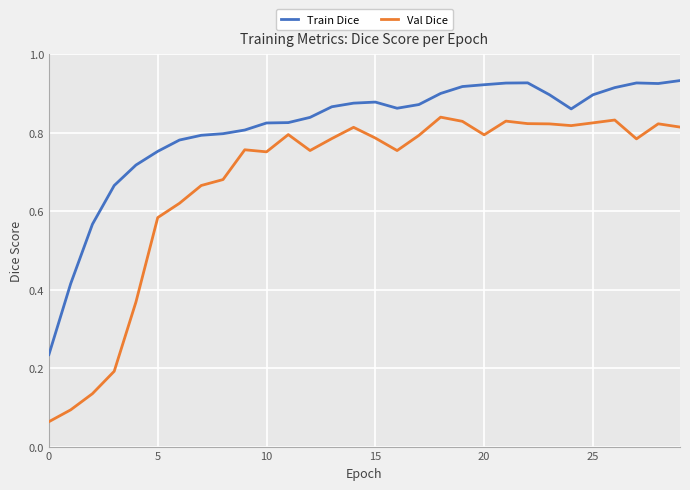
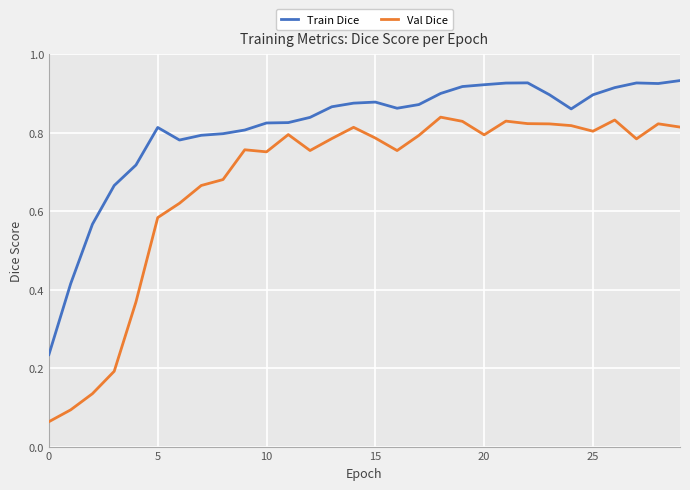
  {
    "Train Dice": {
      "0": 0.23,
-     "5": 0.75,
+     "5": 0.81,
      "10": 0.83,
      "15": 0.88,
      "20": 0.92,
      "25": 0.90
    },
    "Val Dice": {
      "0": 0.06,
      "5": 0.58,
      "10": 0.75,
      "15": 0.79,
      "20": 0.80,
-     "25": 0.83
+     "25": 0.80
    }
  }
